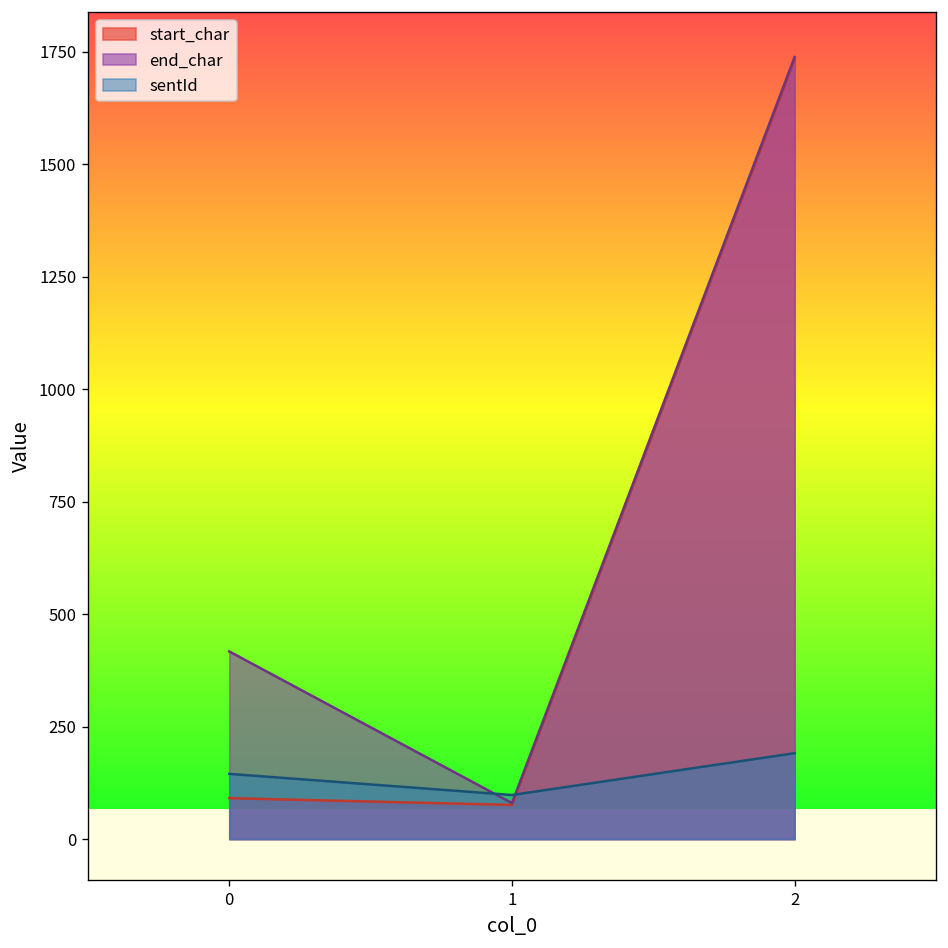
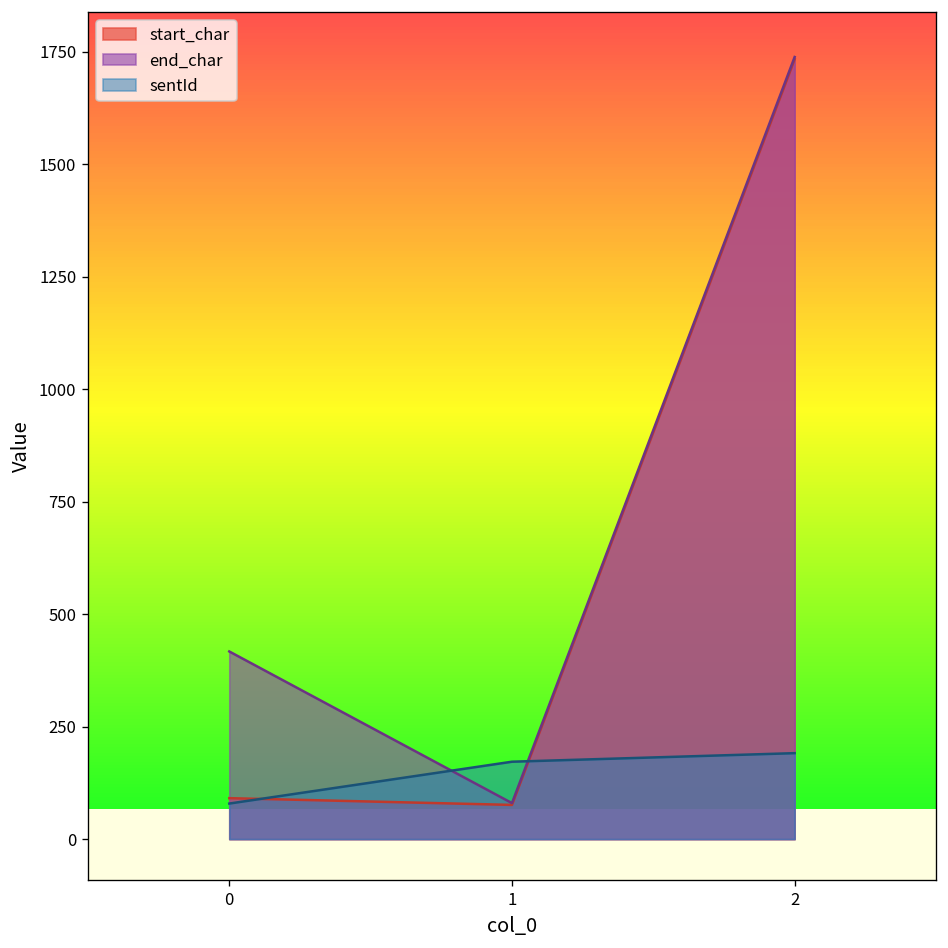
  {
    "start_char": {
      "0": 90
    },
    "end_char": {
      "0": 420
    },
    "sentId": {
-     "0": 150,
-     "1": 100,
+     "0": 80,
+     "1": 170,
      "2": 190
    }
  }
